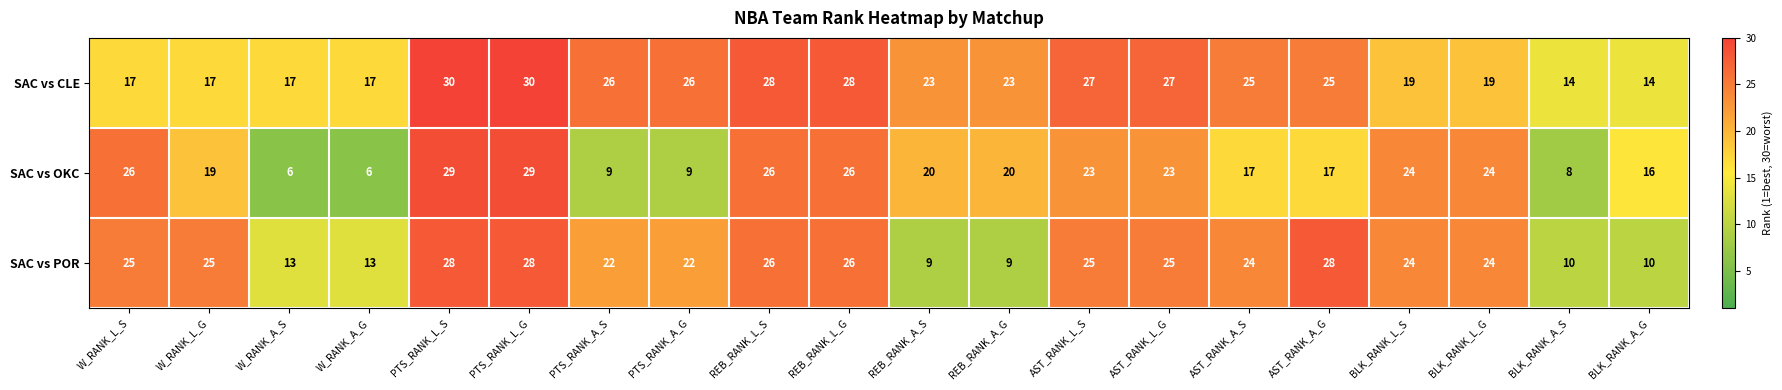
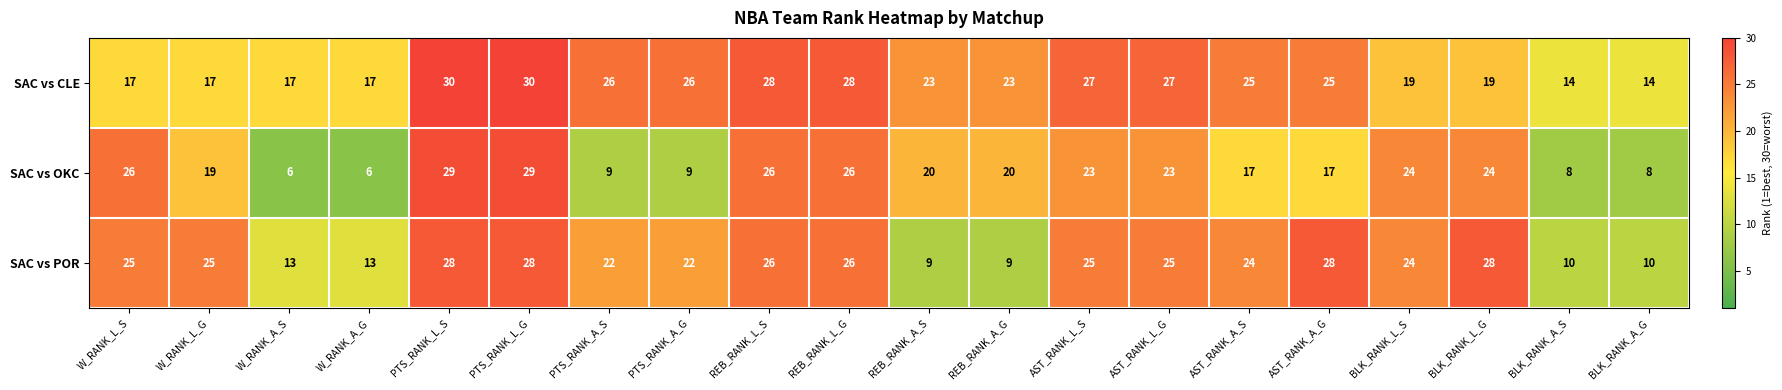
  {
    "SAC vs CLE": {
      "W_RANK_L_S": 17,
      "W_RANK_L_G": 17,
      "W_RANK_A_S": 17,
      "W_RANK_A_G": 17,
      "PTS_RANK_L_S": 30,
      "PTS_RANK_L_G": 30,
      "PTS_RANK_A_S": 26,
      "PTS_RANK_A_G": 26,
      "REB_RANK_L_S": 28,
      "REB_RANK_L_G": 28,
      "REB_RANK_A_S": 23,
      "REB_RANK_A_G": 23,
      "AST_RANK_L_S": 27,
      "AST_RANK_L_G": 27,
      "AST_RANK_A_S": 25,
      "AST_RANK_A_G": 25,
      "BLK_RANK_L_S": 19,
      "BLK_RANK_L_G": 19,
      "BLK_RANK_A_S": 14,
      "BLK_RANK_A_G": 14
    },
    "SAC vs OKC": {
      "W_RANK_L_S": 26,
      "W_RANK_L_G": 19,
      "W_RANK_A_S": 6,
      "W_RANK_A_G": 6,
      "PTS_RANK_L_S": 29,
      "PTS_RANK_L_G": 29,
      "PTS_RANK_A_S": 9,
      "PTS_RANK_A_G": 9,
      "REB_RANK_L_S": 26,
      "REB_RANK_L_G": 26,
      "REB_RANK_A_S": 20,
      "REB_RANK_A_G": 20,
      "AST_RANK_L_S": 23,
      "AST_RANK_L_G": 23,
      "AST_RANK_A_S": 17,
      "AST_RANK_A_G": 17,
      "BLK_RANK_L_S": 24,
      "BLK_RANK_L_G": 24,
      "BLK_RANK_A_S": 8,
-     "BLK_RANK_A_G": 16
+     "BLK_RANK_A_G": 8
    },
    "SAC vs POR": {
      "W_RANK_L_S": 25,
      "W_RANK_L_G": 25,
      "W_RANK_A_S": 13,
      "W_RANK_A_G": 13,
      "PTS_RANK_L_S": 28,
      "PTS_RANK_L_G": 28,
      "PTS_RANK_A_S": 22,
      "PTS_RANK_A_G": 22,
      "REB_RANK_L_S": 26,
      "REB_RANK_L_G": 26,
      "REB_RANK_A_S": 9,
      "REB_RANK_A_G": 9,
      "AST_RANK_L_S": 25,
      "AST_RANK_L_G": 25,
      "AST_RANK_A_S": 24,
      "AST_RANK_A_G": 28,
      "BLK_RANK_L_S": 24,
-     "BLK_RANK_L_G": 24,
+     "BLK_RANK_L_G": 28,
      "BLK_RANK_A_S": 10,
      "BLK_RANK_A_G": 10
    }
  }
